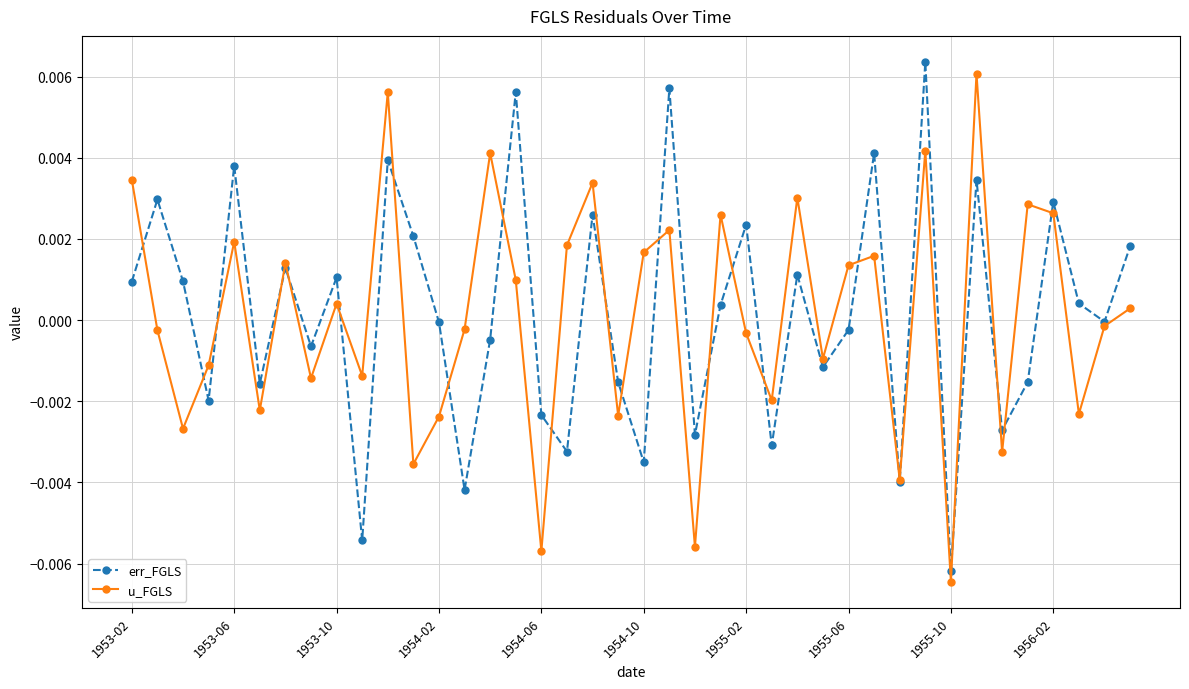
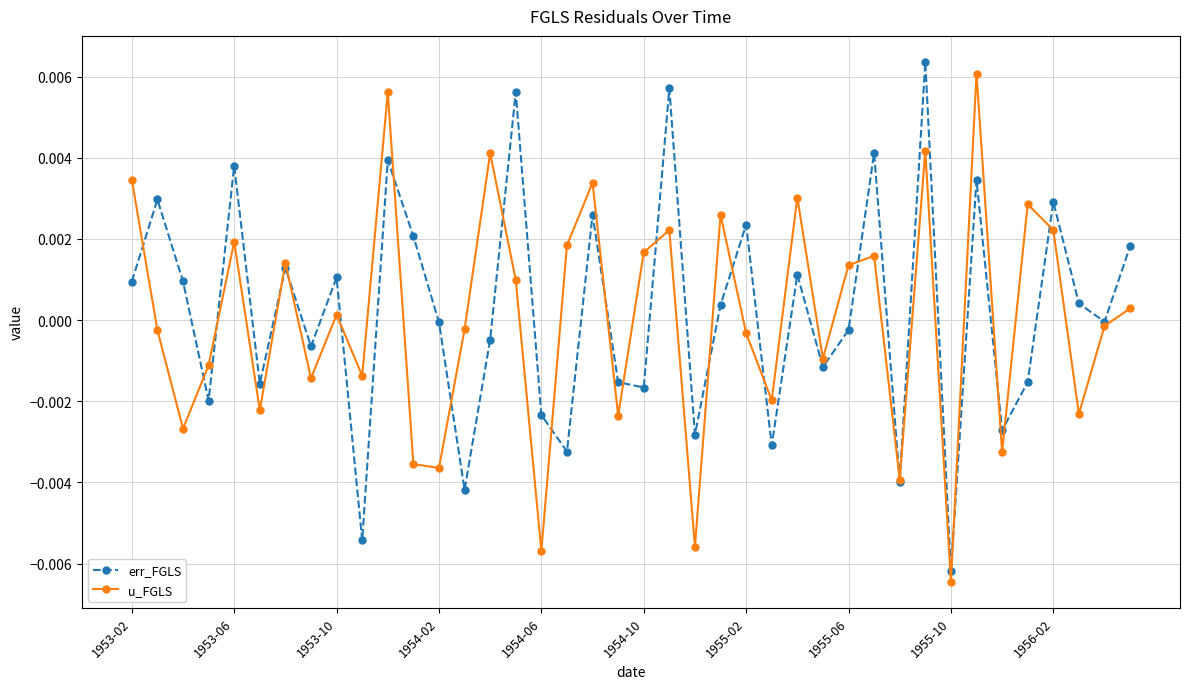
  {
    "err_FGLS": {
      "1953-02": 0.0009,
      "1953-06": 0.0038,
      "1953-10": 0.0010,
      "1954-02": -0.0001,
      "1954-06": -0.0023,
-     "1954-10": -0.0035,
+     "1954-10": -0.0017,
      "1955-02": 0.0024,
      "1955-06": -0.0002,
      "1955-10": -0.0062,
      "1956-02": 0.0029
    },
    "u_FGLS": {
      "1953-02": 0.0035,
      "1953-06": 0.0019,
-     "1953-10": 0.0004,
-     "1954-02": -0.0024,
+     "1953-10": 0.0001,
+     "1954-02": -0.0036,
      "1954-06": -0.0057,
      "1954-10": 0.0017,
      "1955-02": -0.0003,
      "1955-06": 0.0014,
      "1955-10": -0.0064,
-     "1956-02": 0.0026
+     "1956-02": 0.0022
    }
  }
